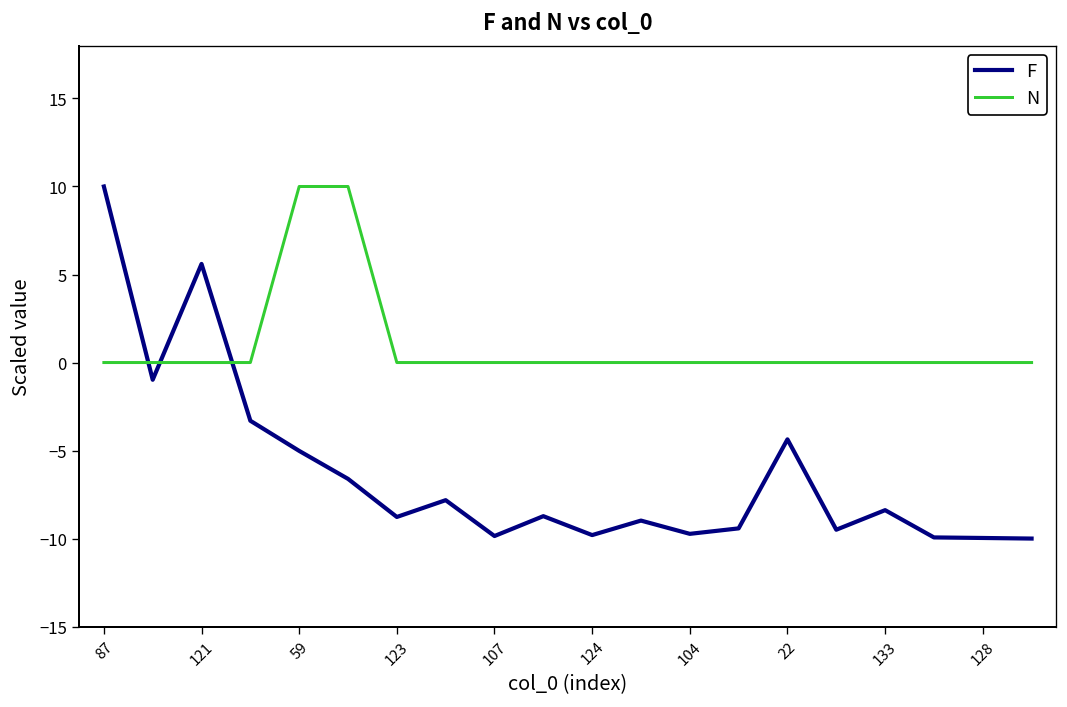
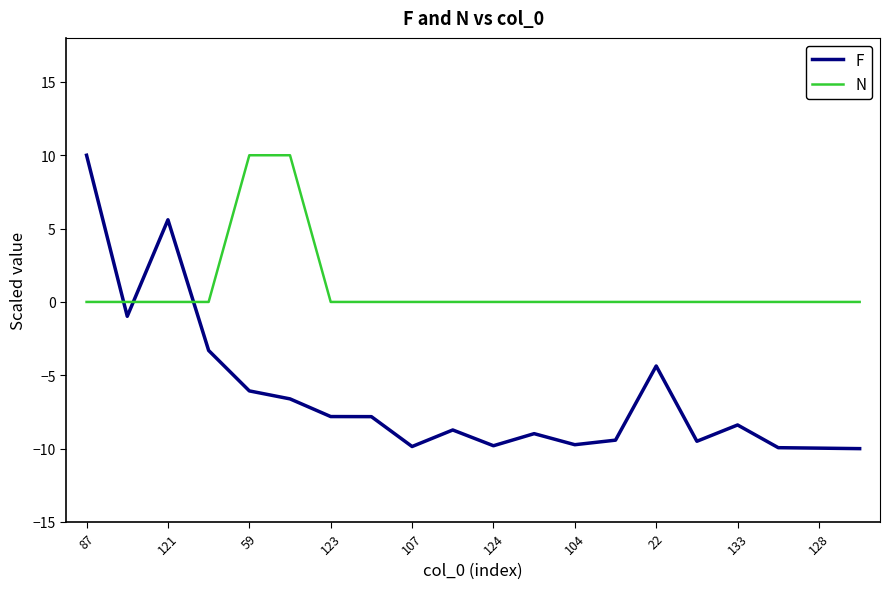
  {
    "F": {
      "87": 10.0,
      "121": 5.6,
-     "59": -5.0,
-     "123": -8.8,
+     "59": -6.1,
+     "123": -7.8,
      "107": -9.9,
      "124": -9.8,
      "104": -9.7,
      "22": -4.4,
      "133": -8.4,
      "128": -10.0
    },
    "N": {
      "87": 0.0,
      "121": 0.0,
      "59": 10.0,
      "123": 0.0,
      "107": 0.0,
      "124": 0.0,
      "104": 0.0,
      "22": 0.0,
      "133": 0.0,
      "128": 0.0
    }
  }
